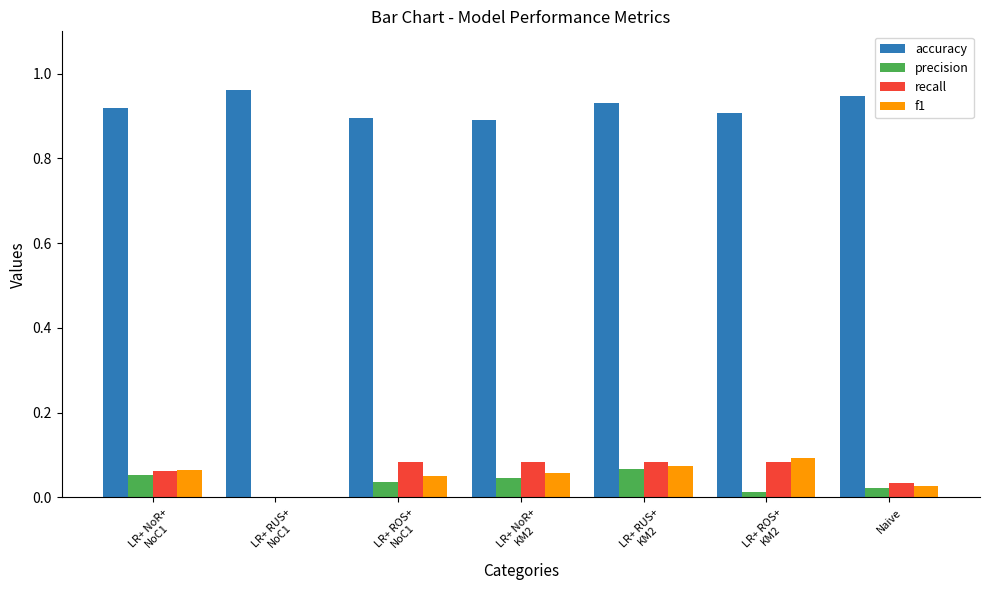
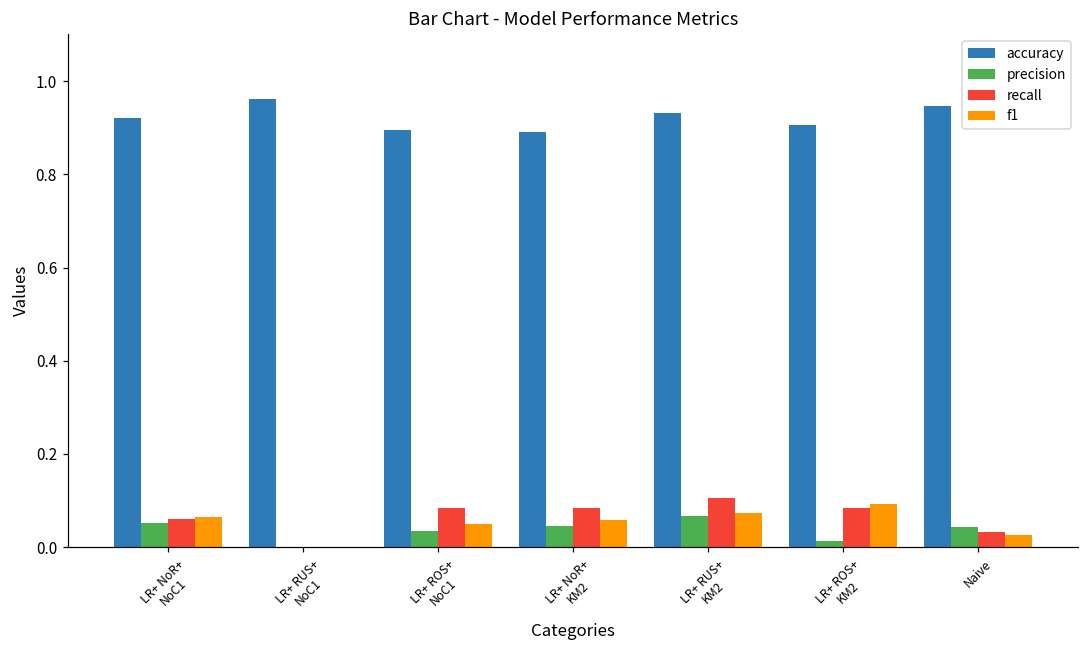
  {
    "accuracy": {
      "LR+ NoR+ NoC1": 0.92,
      "LR+ RUS+ NoC1": 0.96,
      "LR+ ROS+ NoC1": 0.90,
      "LR+ NoR+ KM2": 0.89,
      "LR+ RUS+ KM2": 0.93,
      "LR+ ROS+ KM2": 0.91,
      "Naive": 0.95
    },
    "precision": {
      "LR+ NoR+ NoC1": 0.05,
      "LR+ RUS+ NoC1": 0.00,
      "LR+ ROS+ NoC1": 0.04,
      "LR+ NoR+ KM2": 0.05,
      "LR+ RUS+ KM2": 0.07,
      "LR+ ROS+ KM2": 0.01,
-     "Naive": 0.02
+     "Naive": 0.04
    },
    "recall": {
      "LR+ NoR+ NoC1": 0.06,
      "LR+ RUS+ NoC1": 0.00,
      "LR+ ROS+ NoC1": 0.08,
      "LR+ NoR+ KM2": 0.08,
-     "LR+ RUS+ KM2": 0.08,
+     "LR+ RUS+ KM2": 0.11,
      "LR+ ROS+ KM2": 0.08,
      "Naive": 0.03
    },
    "f1": {
      "LR+ NoR+ NoC1": 0.06,
      "LR+ RUS+ NoC1": 0.00,
      "LR+ ROS+ NoC1": 0.05,
      "LR+ NoR+ KM2": 0.06,
      "LR+ RUS+ KM2": 0.07,
      "LR+ ROS+ KM2": 0.09,
      "Naive": 0.03
    }
  }
